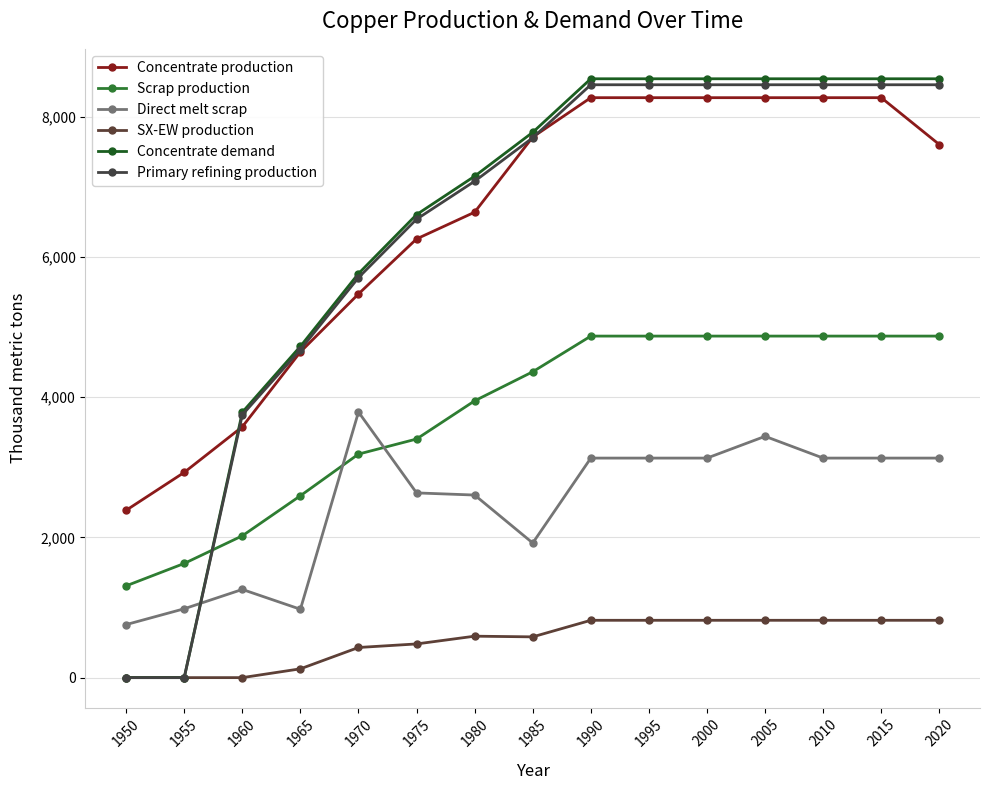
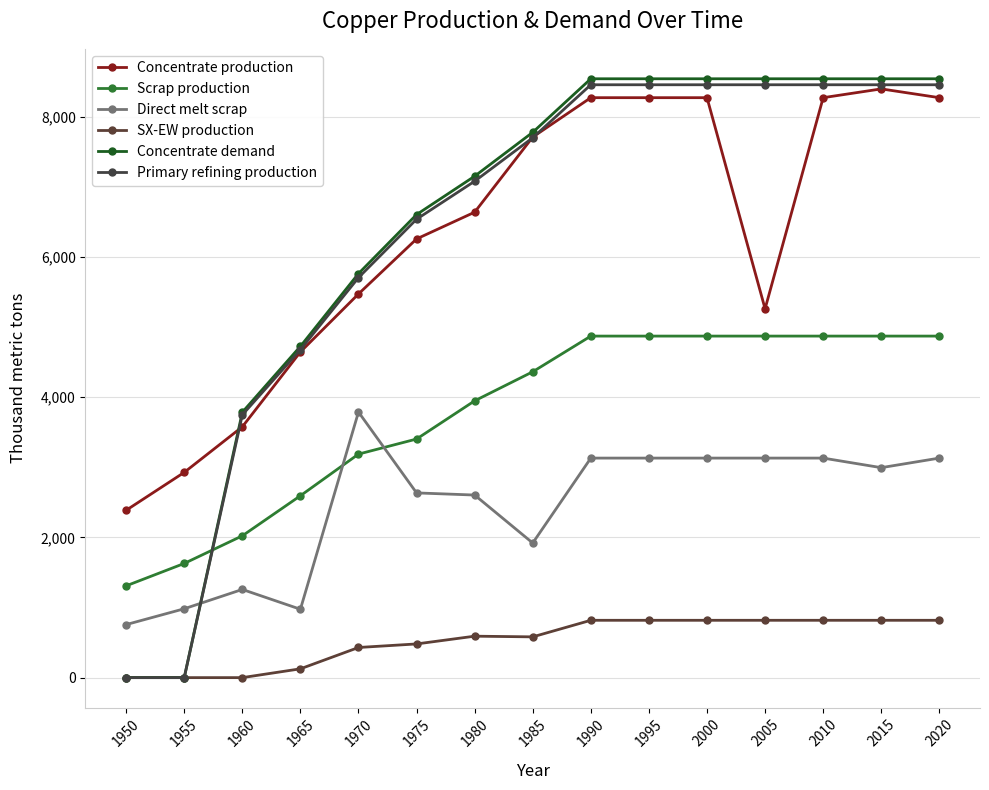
  {
    "Concentrate production": {
      "1950": "2,400",
      "1955": "2,900",
      "1960": "3,600",
      "1970": "5,500",
      "1975": "6,300",
      "1980": "6,600",
      "1990": "8,300",
      "1995": "8,300",
      "2000": "8,300",
-     "2005": "8,300",
+     "2005": "5,300",
      "2010": "8,300",
-     "2015": "8,300",
-     "2020": "7,600"
+     "2015": "8,400",
+     "2020": "8,300"
    },
    "Direct melt scrap": {
      "1950": "800",
      "1955": "1,000",
      "1960": "1,300",
      "1965": "1,000",
      "1970": "3,800",
      "1975": "2,600",
      "1980": "2,600",
      "1985": "1,900",
      "1990": "3,100",
      "1995": "3,100",
      "2000": "3,100",
-     "2005": "3,400",
+     "2005": "3,100",
      "2010": "3,100",
-     "2015": "3,100",
+     "2015": "3,000",
      "2020": "3,100"
    }
  }
